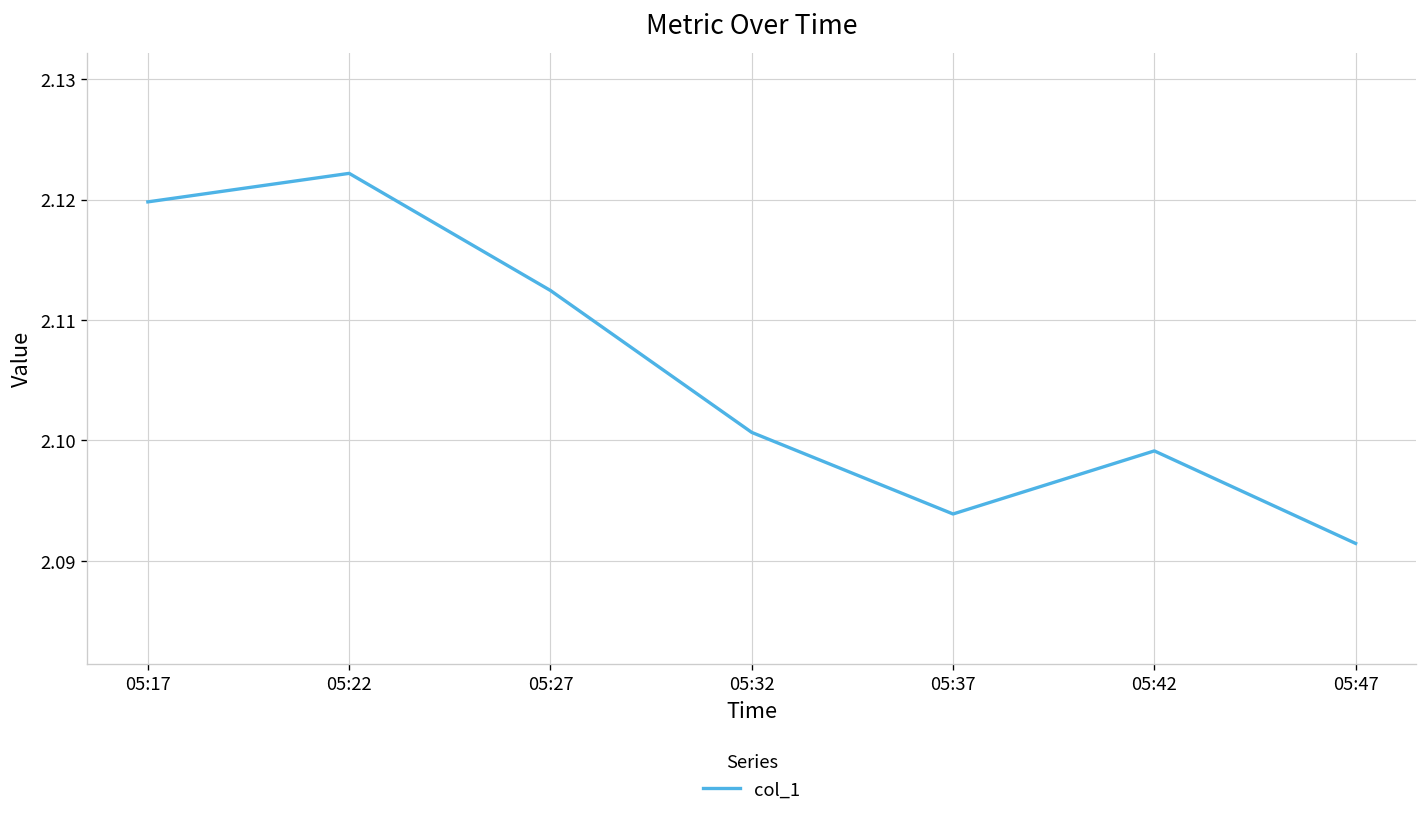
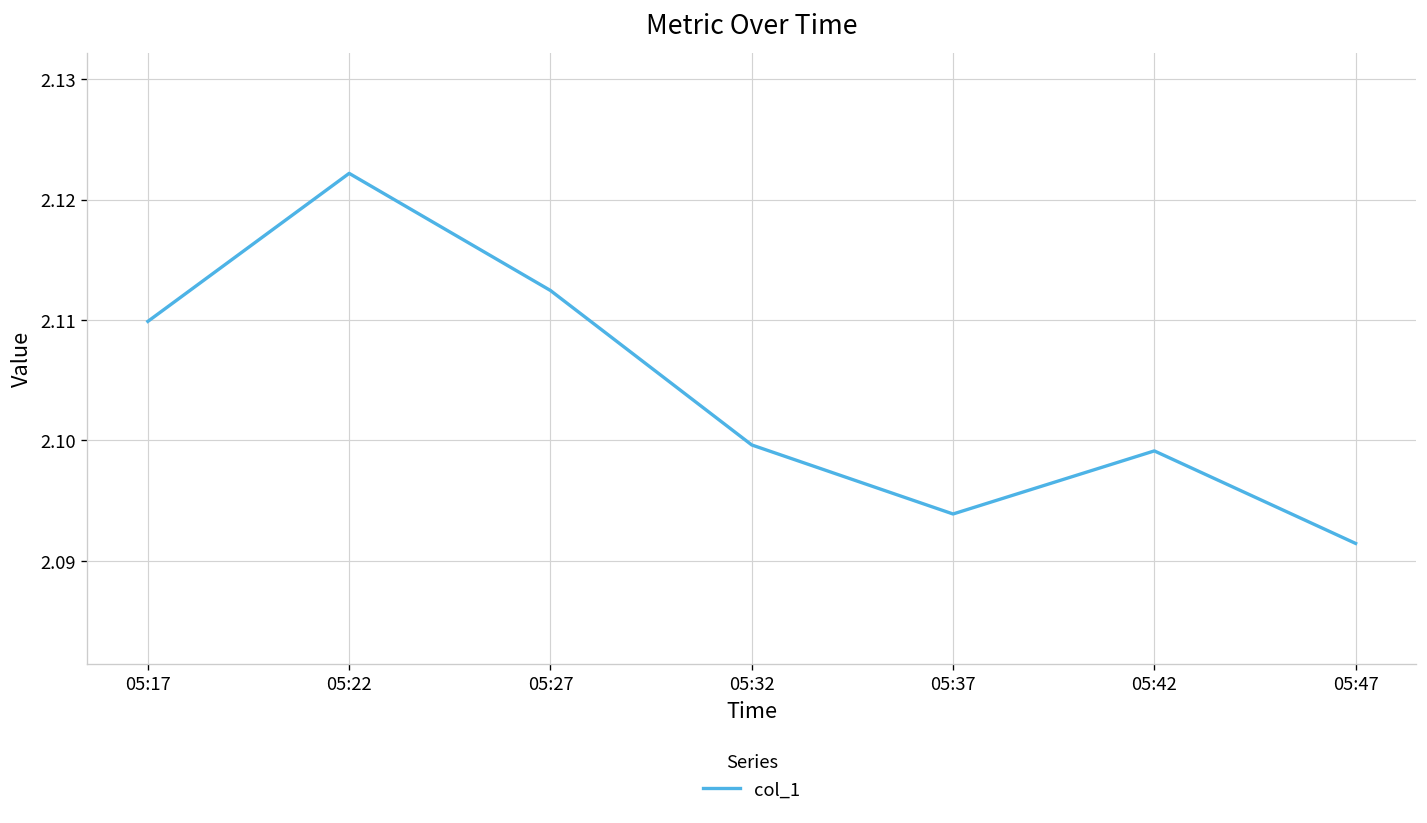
  {
-   "05:17": 2.1198,
+   "05:17": 2.1099,
    "05:22": 2.1222,
    "05:27": 2.1125,
-   "05:32": 2.1007,
+   "05:32": 2.0996,
    "05:37": 2.0939,
    "05:42": 2.0991,
    "05:47": 2.0915
  }
